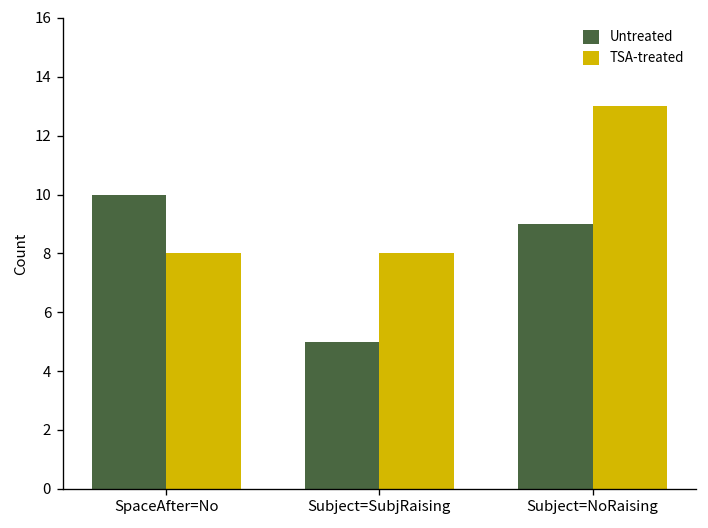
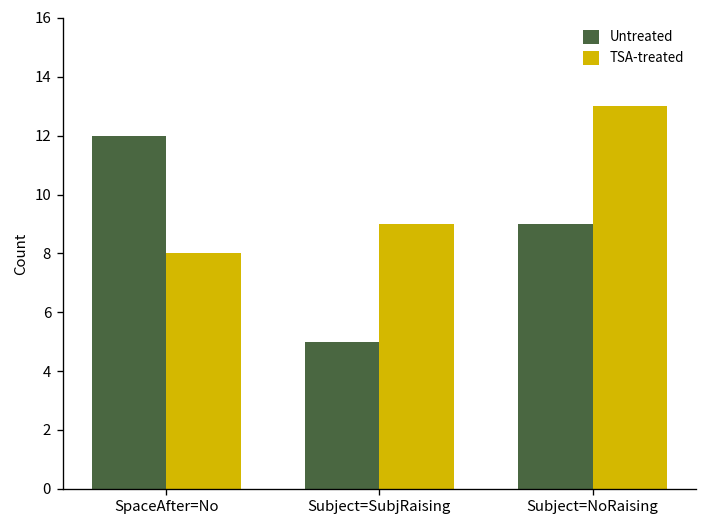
  {
    "Untreated": {
-     "SpaceAfter=No": 10,
+     "SpaceAfter=No": 12,
      "Subject=SubjRaising": 5,
      "Subject=NoRaising": 9
    },
    "TSA-treated": {
      "SpaceAfter=No": 8,
-     "Subject=SubjRaising": 8,
+     "Subject=SubjRaising": 9,
      "Subject=NoRaising": 13
    }
  }
